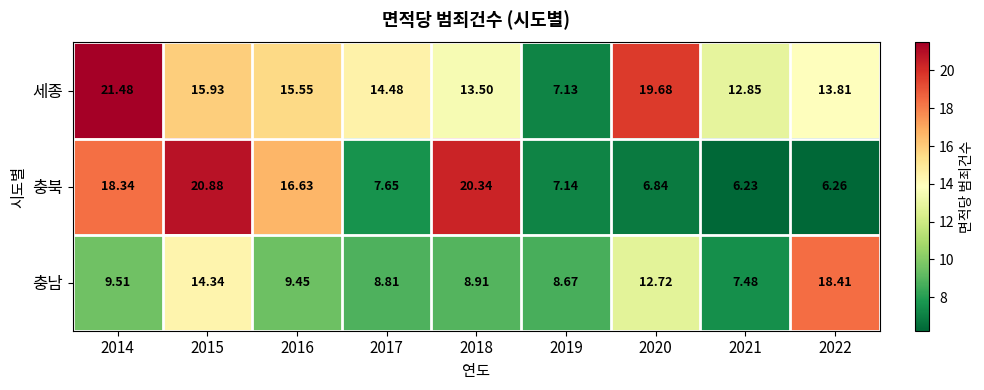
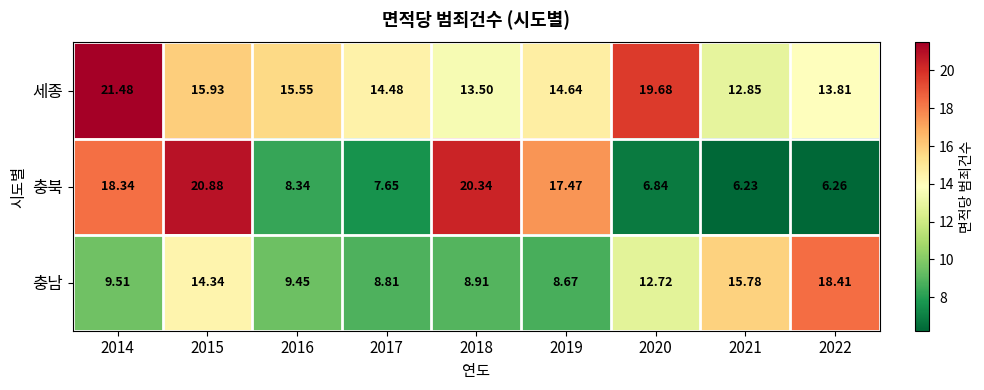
  {
    "세종": {
      "2014": 21.48,
      "2015": 15.93,
      "2016": 15.55,
      "2017": 14.48,
      "2018": 13.50,
-     "2019": 7.13,
+     "2019": 14.64,
      "2020": 19.68,
      "2021": 12.85,
      "2022": 13.81
    },
    "충북": {
      "2014": 18.34,
      "2015": 20.88,
-     "2016": 16.63,
+     "2016": 8.34,
      "2017": 7.65,
      "2018": 20.34,
-     "2019": 7.14,
+     "2019": 17.47,
      "2020": 6.84,
      "2021": 6.23,
      "2022": 6.26
    },
    "충남": {
      "2014": 9.51,
      "2015": 14.34,
      "2016": 9.45,
      "2017": 8.81,
      "2018": 8.91,
      "2019": 8.67,
      "2020": 12.72,
-     "2021": 7.48,
+     "2021": 15.78,
      "2022": 18.41
    }
  }
